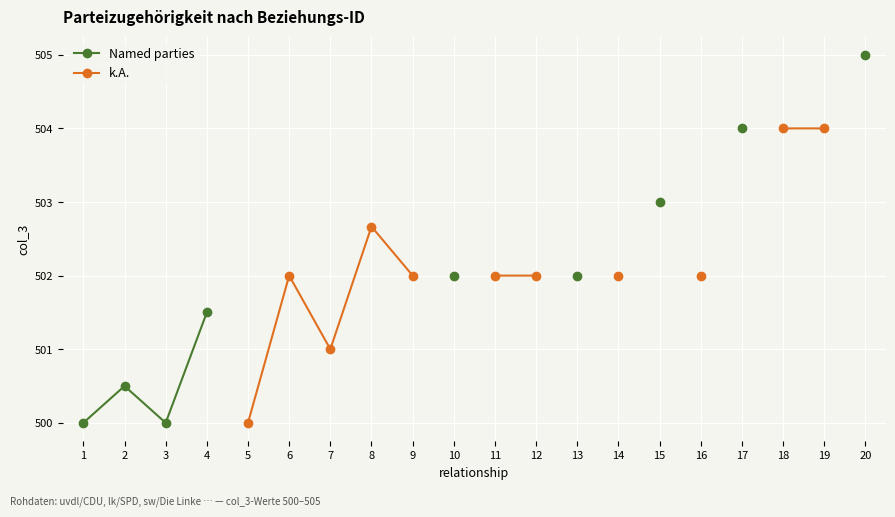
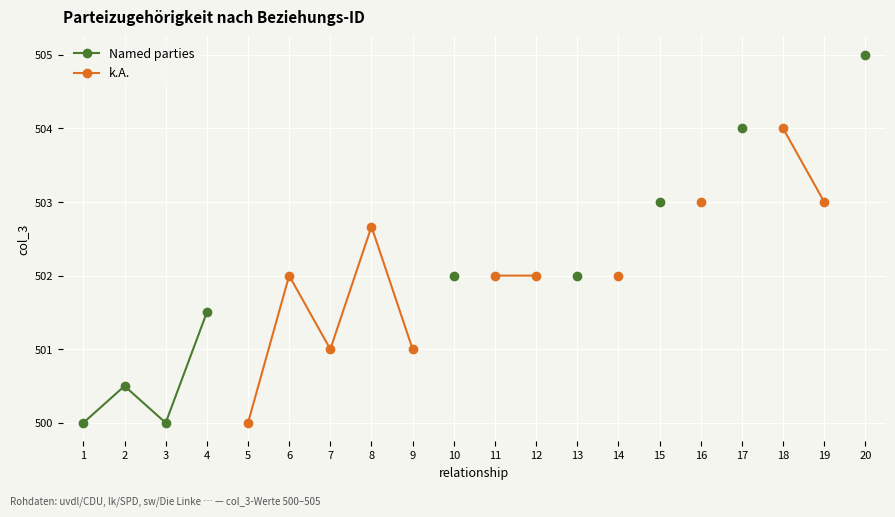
  {
    "Named parties": {
      "1": 500,
      "2": 500.5,
      "3": 500,
      "4": 501.5,
      "10": 502,
      "13": 502,
      "15": 503,
      "17": 504,
      "20": 505
    },
    "k.A.": {
      "5": 500,
      "6": 502,
      "7": 501,
      "8": 502.7,
-     "9": 502,
+     "9": 501,
      "11": 502,
      "12": 502,
      "14": 502,
-     "16": 502,
+     "16": 503,
      "18": 504,
-     "19": 504
+     "19": 503
    }
  }
